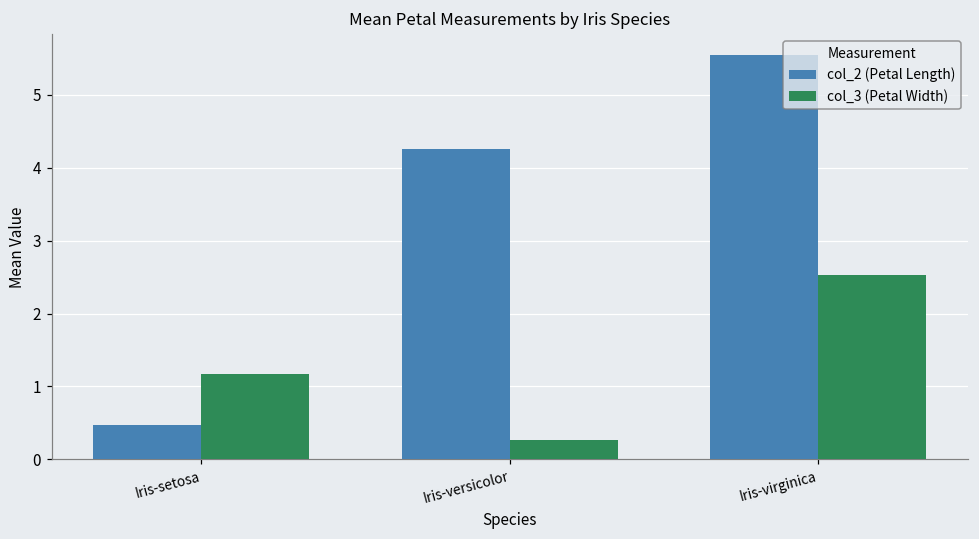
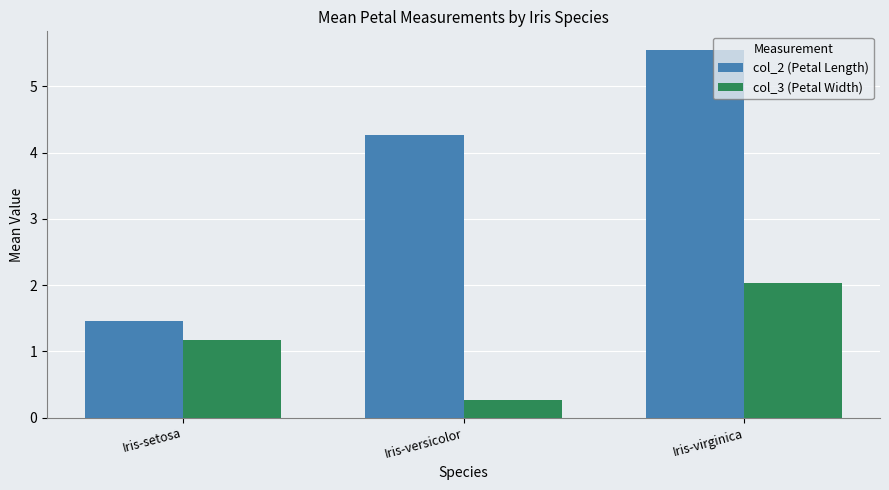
  {
    "col_2 (Petal Length)": {
-     "Iris-setosa": 0.5,
+     "Iris-setosa": 1.5,
      "Iris-versicolor": 4.3,
      "Iris-virginica": 5.6
    },
    "col_3 (Petal Width)": {
      "Iris-setosa": 1.2,
      "Iris-versicolor": 0.3,
-     "Iris-virginica": 2.5
+     "Iris-virginica": 2.0
    }
  }
